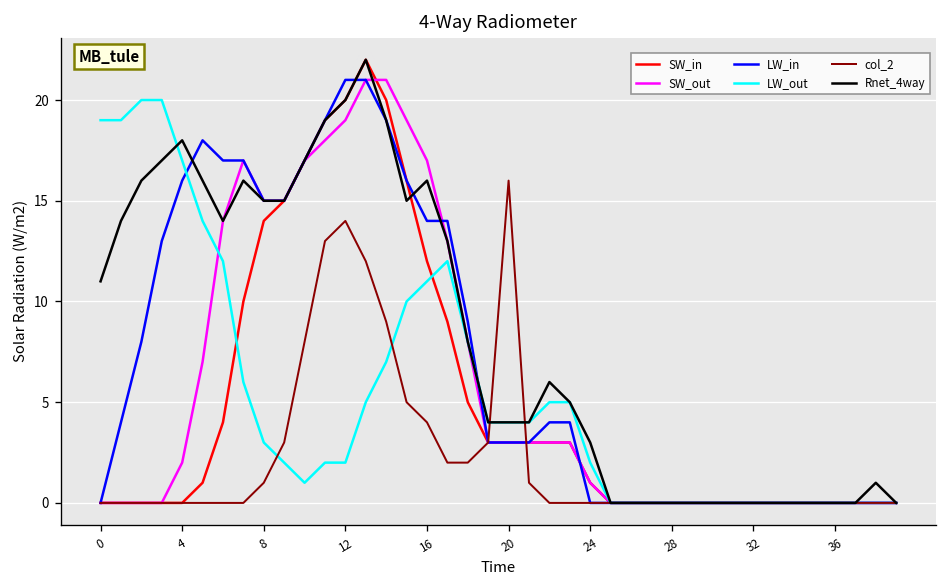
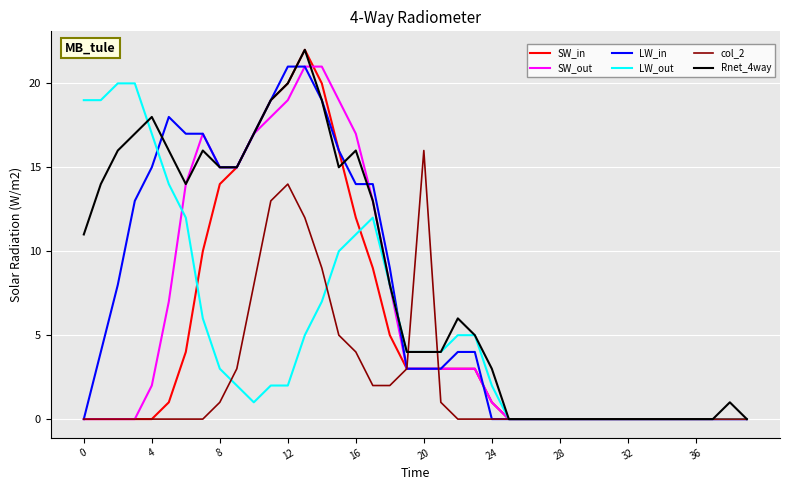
  {
    "SW_in": {
      "8": 14,
      "16": 12
    },
    "SW_out": {
      "4": 2,
      "12": 19,
      "16": 17
    },
    "LW_in": {
-     "4": 16,
+     "4": 15,
      "12": 21,
      "16": 14
    },
    "LW_out": {
      "0": 19,
      "4": 17,
      "8": 3,
      "12": 2,
      "16": 11,
      "24": 2
    },
    "col_2": {
      "8": 1,
      "12": 14,
      "16": 4,
      "20": 16
    },
    "Rnet_4way": {
      "0": 11,
      "4": 18,
      "16": 16,
      "24": 3
    }
  }
